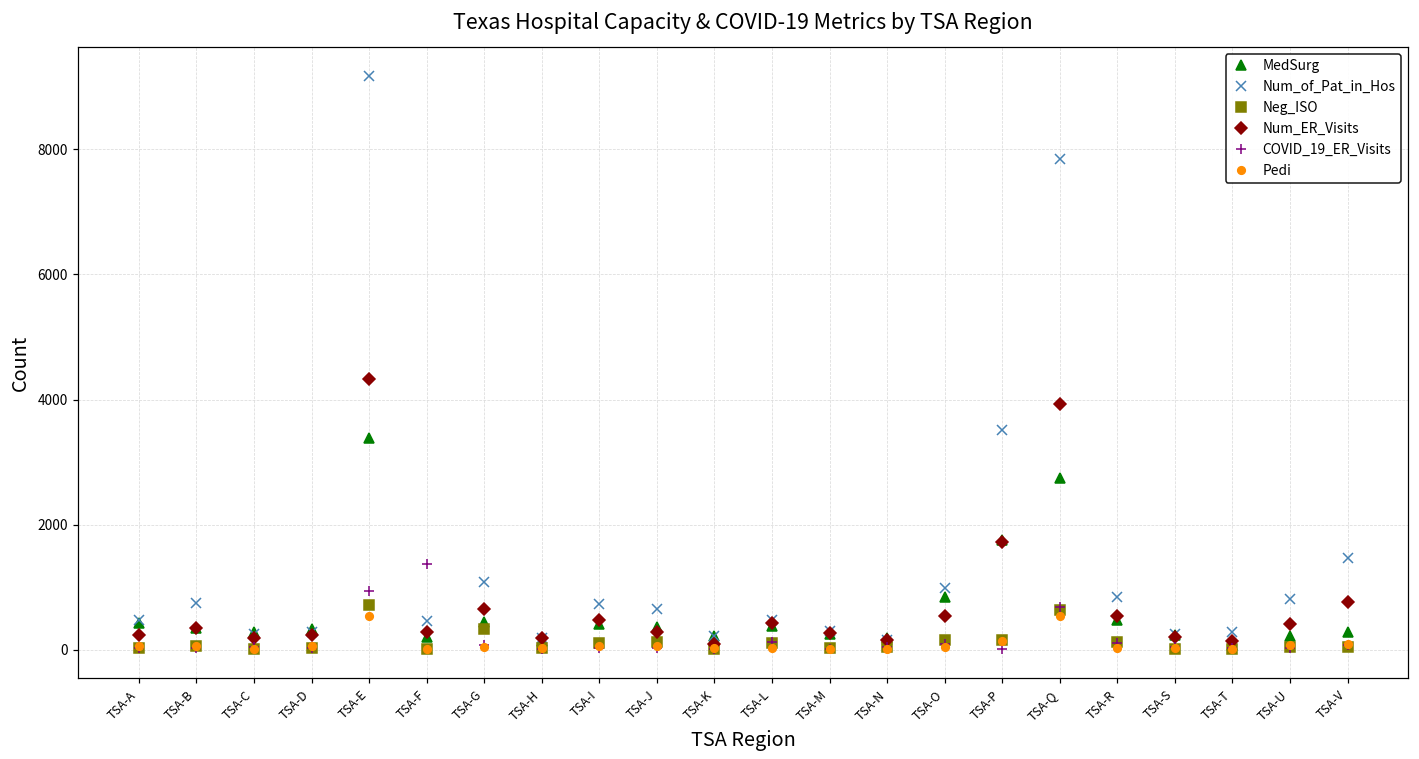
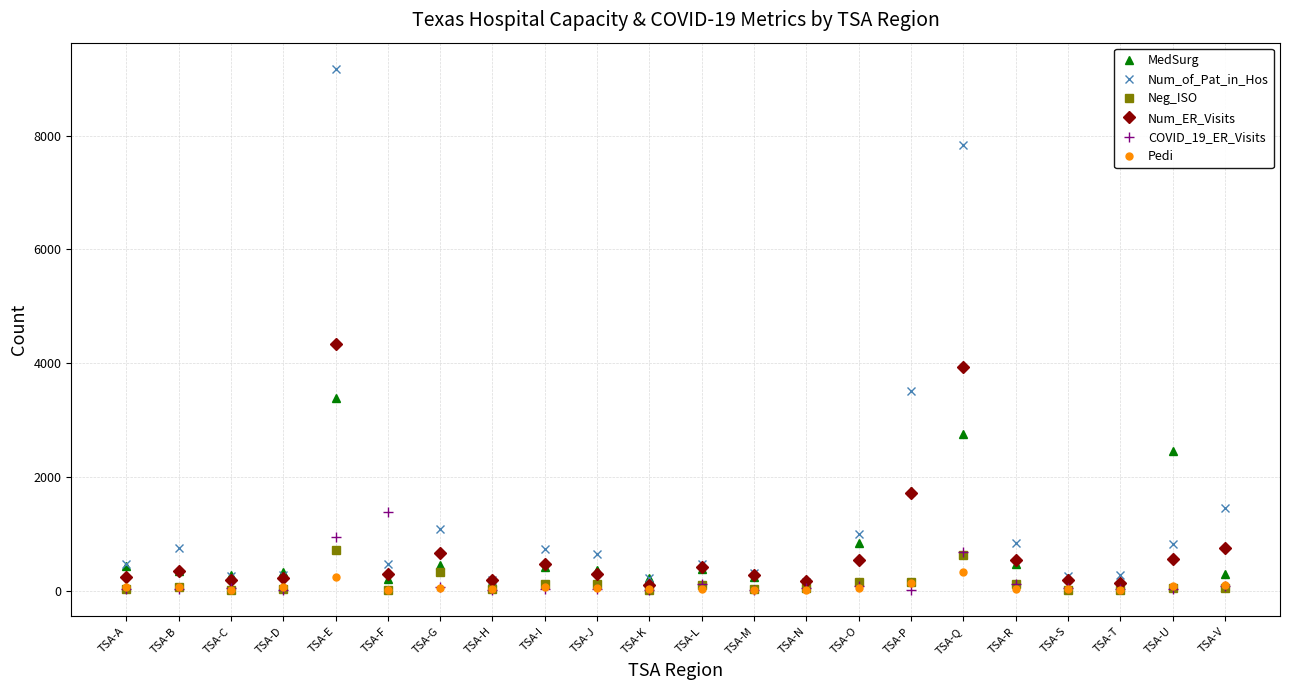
  {
    "MedSurg": {
      "TSA-E": 3400,
      "TSA-F": 200,
      "TSA-G": 400,
      "TSA-I": 400,
      "TSA-J": 400,
      "TSA-L": 400,
      "TSA-O": 800,
      "TSA-Q": 2800,
      "TSA-R": 500,
-     "TSA-U": 200,
+     "TSA-U": 2500,
      "TSA-V": 300
    },
    "Num_of_Pat_in_Hos": {
      "TSA-B": 800,
      "TSA-E": 9200,
      "TSA-F": 500,
      "TSA-G": 1100,
      "TSA-I": 700,
      "TSA-J": 700,
      "TSA-L": 500,
      "TSA-O": 1000,
      "TSA-P": 3500,
      "TSA-Q": 7800,
      "TSA-R": 800,
      "TSA-T": 300,
      "TSA-U": 800,
      "TSA-V": 1500
    },
    "Neg_ISO": {
      "TSA-E": 700,
      "TSA-G": 300,
      "TSA-I": 100,
      "TSA-J": 100,
      "TSA-O": 200
    },
    "Num_ER_Visits": {
      "TSA-A": 200,
      "TSA-C": 200,
      "TSA-D": 200,
      "TSA-E": 4300,
      "TSA-F": 300,
      "TSA-G": 700,
      "TSA-I": 500,
      "TSA-J": 300,
      "TSA-K": 100,
      "TSA-L": 400,
      "TSA-O": 500,
      "TSA-Q": 3900,
      "TSA-R": 500,
      "TSA-T": 100,
-     "TSA-U": 400,
+     "TSA-U": 600,
      "TSA-V": 800
    },
    "COVID_19_ER_Visits": {
      "TSA-E": 900,
      "TSA-F": 1400,
      "TSA-P": 0
    },
    "Pedi": {
-     "TSA-E": 500,
+     "TSA-E": 300,
      "TSA-L": 0,
-     "TSA-Q": 500,
+     "TSA-Q": 300,
      "TSA-R": 0
    }
  }
